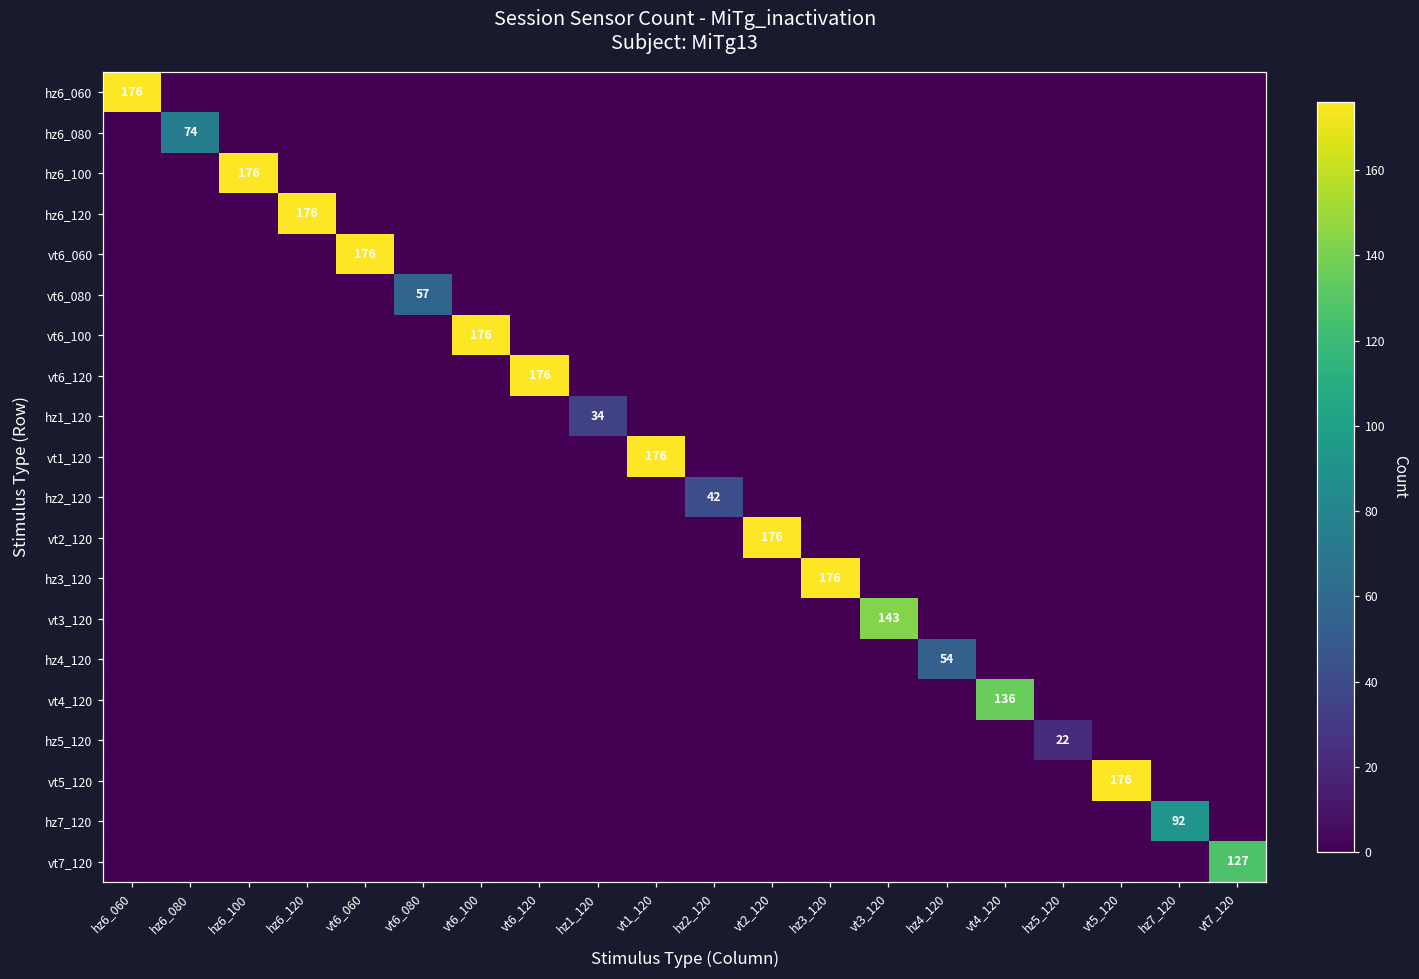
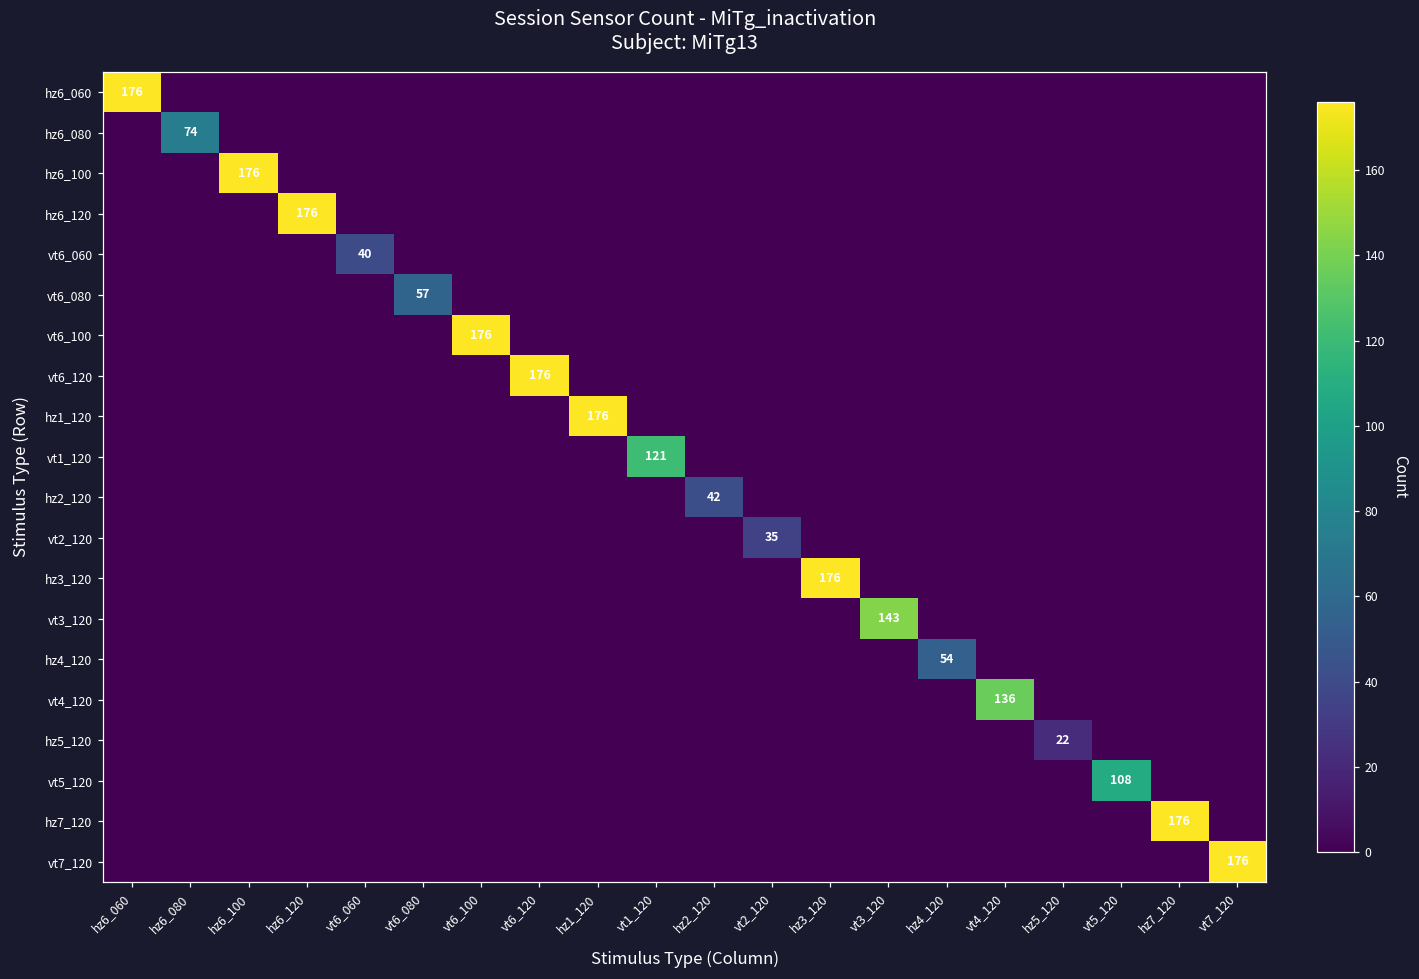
  {
    "hz6_060": {
      "hz6_060": 176
    },
    "hz6_080": {
      "hz6_080": 74
    },
    "hz6_100": {
      "hz6_100": 176
    },
    "hz6_120": {
      "hz6_120": 176
    },
    "vt6_060": {
-     "vt6_060": 176
+     "vt6_060": 40
    },
    "vt6_080": {
      "vt6_080": 57
    },
    "vt6_100": {
      "vt6_100": 176
    },
    "vt6_120": {
      "vt6_120": 176
    },
    "hz1_120": {
-     "hz1_120": 34
+     "hz1_120": 176
    },
    "vt1_120": {
-     "vt1_120": 176
+     "vt1_120": 121
    },
    "hz2_120": {
      "hz2_120": 42
    },
    "vt2_120": {
-     "vt2_120": 176
+     "vt2_120": 35
    },
    "hz3_120": {
      "hz3_120": 176
    },
    "vt3_120": {
      "vt3_120": 143
    },
    "hz4_120": {
      "hz4_120": 54
    },
    "vt4_120": {
      "vt4_120": 136
    },
    "hz5_120": {
      "hz5_120": 22
    },
    "vt5_120": {
-     "vt5_120": 176
+     "vt5_120": 108
    },
    "hz7_120": {
-     "hz7_120": 92
+     "hz7_120": 176
    },
    "vt7_120": {
-     "vt7_120": 127
+     "vt7_120": 176
    }
  }
